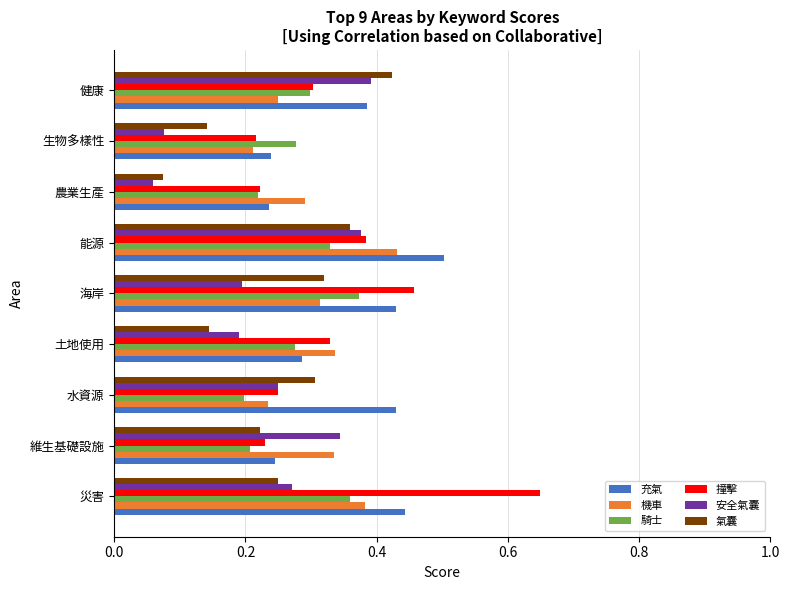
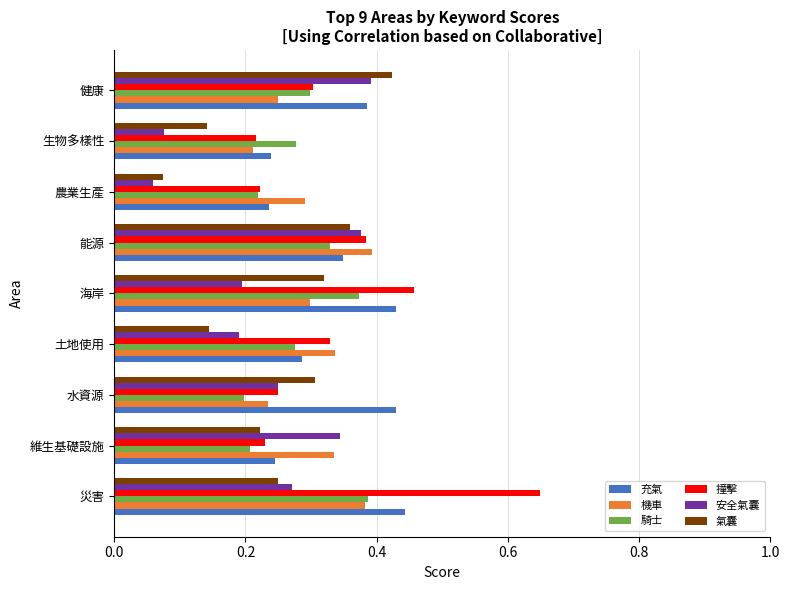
  {
    "充氣": {
      "健康": 0.39,
      "生物多樣性": 0.24,
      "農業生產": 0.24,
-     "能源": 0.50,
+     "能源": 0.35,
      "海岸": 0.43,
      "土地使用": 0.29,
      "水資源": 0.43,
      "維生基礎設施": 0.24,
      "災害": 0.44
    },
    "機車": {
      "健康": 0.25,
      "生物多樣性": 0.21,
      "農業生產": 0.29,
-     "能源": 0.43,
-     "海岸": 0.31,
+     "能源": 0.39,
+     "海岸": 0.30,
      "土地使用": 0.34,
      "水資源": 0.23,
      "維生基礎設施": 0.33,
      "災害": 0.38
    },
    "騎士": {
      "健康": 0.30,
      "生物多樣性": 0.28,
      "農業生產": 0.22,
      "能源": 0.33,
      "海岸": 0.37,
      "土地使用": 0.28,
      "水資源": 0.20,
      "維生基礎設施": 0.21,
-     "災害": 0.36
+     "災害": 0.39
    },
    "撞擊": {
      "健康": 0.30,
      "生物多樣性": 0.22,
      "農業生產": 0.22,
      "能源": 0.38,
      "海岸": 0.46,
      "土地使用": 0.33,
      "水資源": 0.25,
      "維生基礎設施": 0.23,
      "災害": 0.65
    },
    "安全氣囊": {
      "健康": 0.39,
      "生物多樣性": 0.08,
      "農業生產": 0.06,
      "能源": 0.38,
      "海岸": 0.19,
      "土地使用": 0.19,
      "水資源": 0.25,
      "維生基礎設施": 0.34,
      "災害": 0.27
    },
    "氣囊": {
      "健康": 0.42,
      "生物多樣性": 0.14,
      "農業生產": 0.08,
      "能源": 0.36,
      "海岸": 0.32,
      "土地使用": 0.15,
      "水資源": 0.31,
      "維生基礎設施": 0.22,
      "災害": 0.25
    }
  }
